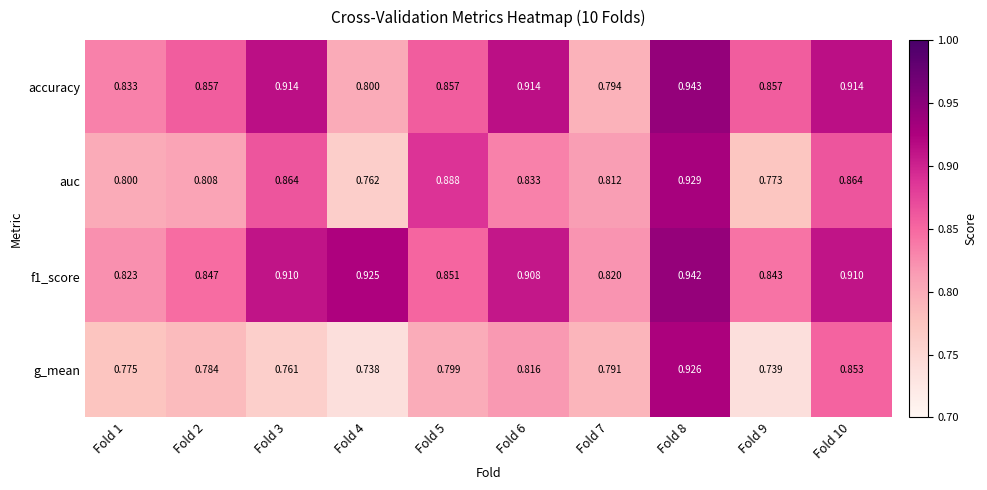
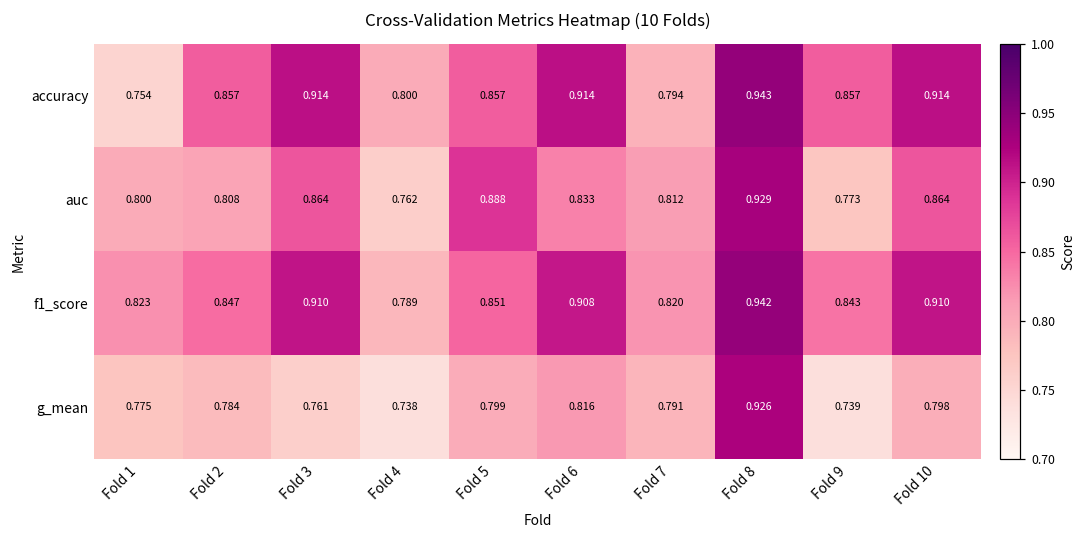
  {
    "accuracy": {
-     "Fold 1": 0.833,
+     "Fold 1": 0.754,
      "Fold 2": 0.857,
      "Fold 3": 0.914,
      "Fold 4": 0.800,
      "Fold 5": 0.857,
      "Fold 6": 0.914,
      "Fold 7": 0.794,
      "Fold 8": 0.943,
      "Fold 9": 0.857,
      "Fold 10": 0.914
    },
    "auc": {
      "Fold 1": 0.800,
      "Fold 2": 0.808,
      "Fold 3": 0.864,
      "Fold 4": 0.762,
      "Fold 5": 0.888,
      "Fold 6": 0.833,
      "Fold 7": 0.812,
      "Fold 8": 0.929,
      "Fold 9": 0.773,
      "Fold 10": 0.864
    },
    "f1_score": {
      "Fold 1": 0.823,
      "Fold 2": 0.847,
      "Fold 3": 0.910,
-     "Fold 4": 0.925,
+     "Fold 4": 0.789,
      "Fold 5": 0.851,
      "Fold 6": 0.908,
      "Fold 7": 0.820,
      "Fold 8": 0.942,
      "Fold 9": 0.843,
      "Fold 10": 0.910
    },
    "g_mean": {
      "Fold 1": 0.775,
      "Fold 2": 0.784,
      "Fold 3": 0.761,
      "Fold 4": 0.738,
      "Fold 5": 0.799,
      "Fold 6": 0.816,
      "Fold 7": 0.791,
      "Fold 8": 0.926,
      "Fold 9": 0.739,
-     "Fold 10": 0.853
+     "Fold 10": 0.798
    }
  }
